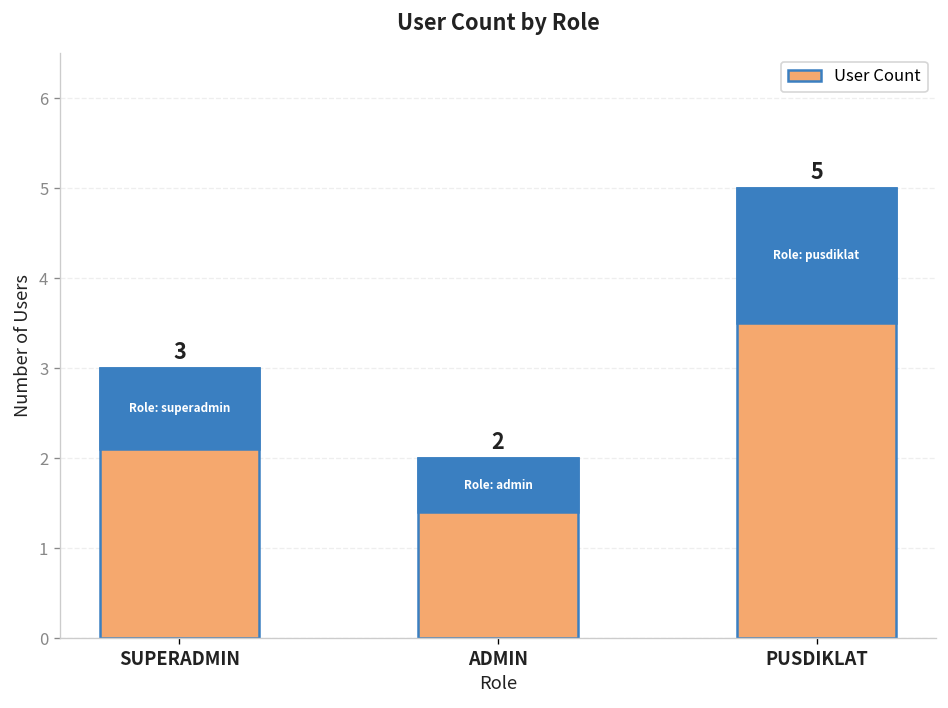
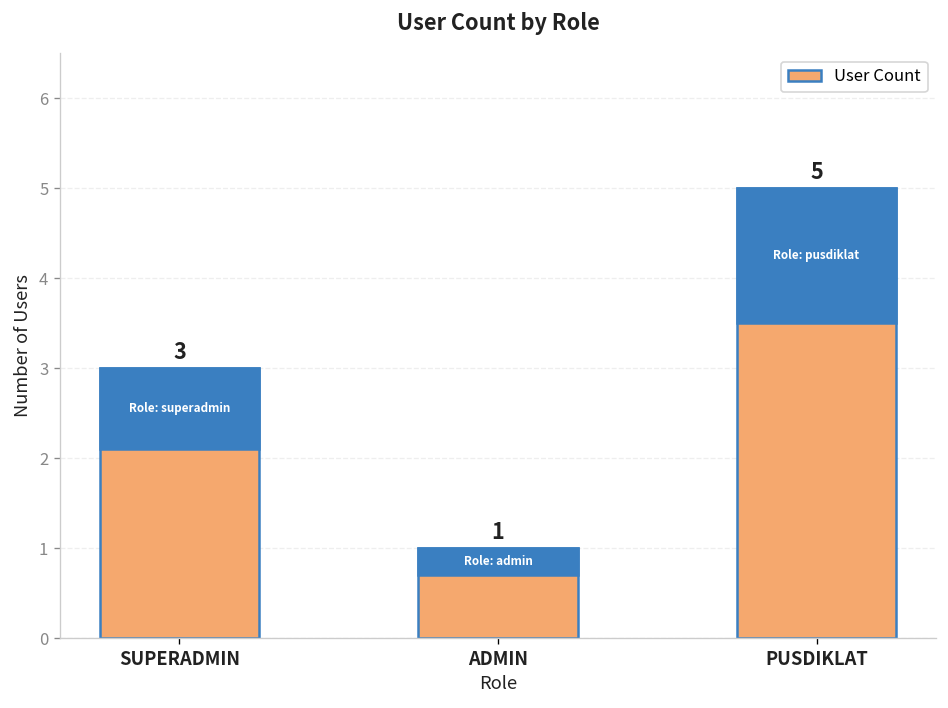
  {
    "User Count": {
      "SUPERADMIN": 3,
-     "ADMIN": 2,
+     "ADMIN": 1,
      "PUSDIKLAT": 5
    }
  }
